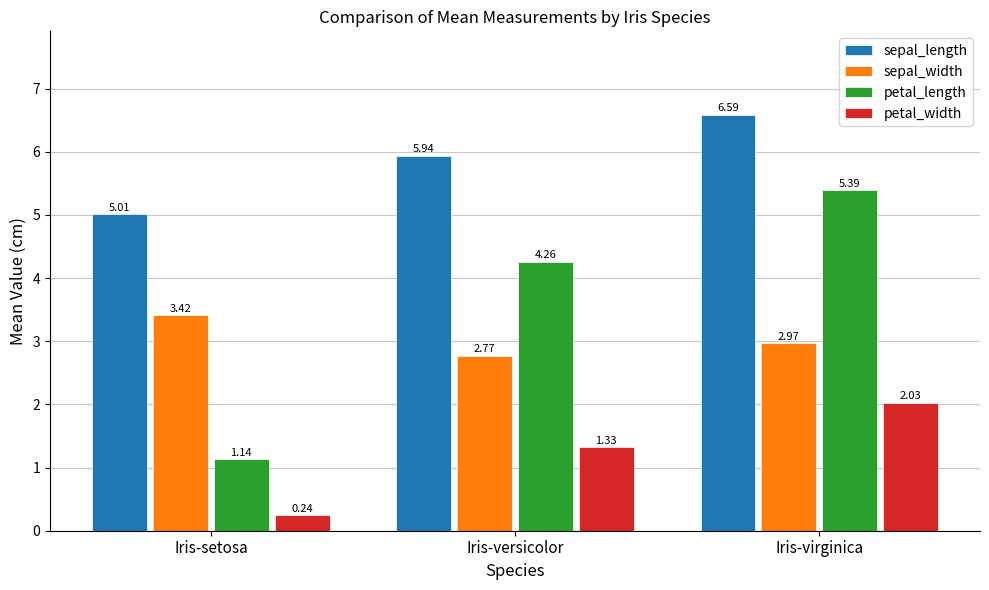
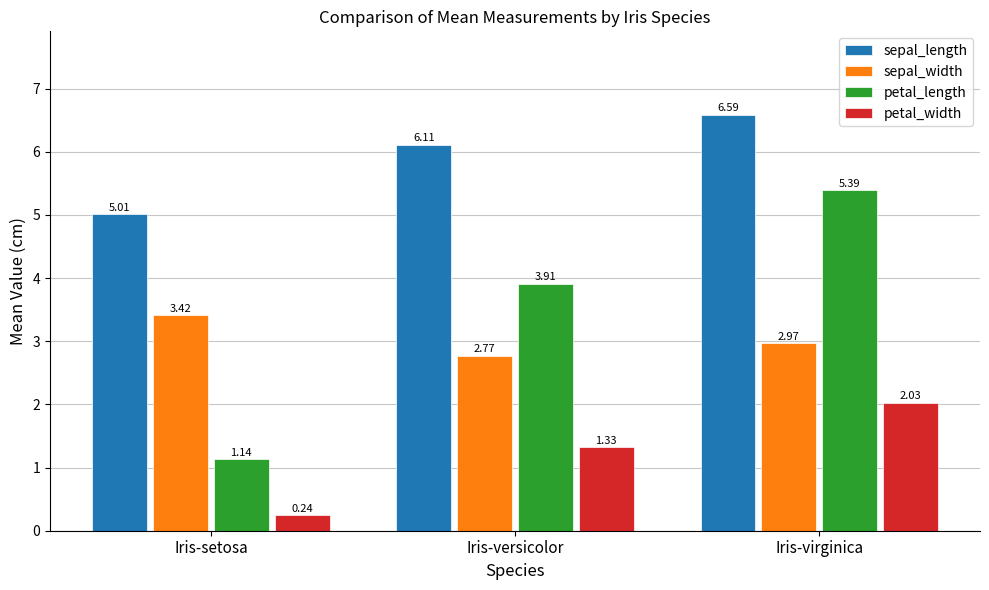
  {
    "sepal_length": {
      "Iris-setosa": 5.01,
-     "Iris-versicolor": 5.94,
+     "Iris-versicolor": 6.11,
      "Iris-virginica": 6.59
    },
    "sepal_width": {
      "Iris-setosa": 3.42,
      "Iris-versicolor": 2.77,
      "Iris-virginica": 2.97
    },
    "petal_length": {
      "Iris-setosa": 1.14,
-     "Iris-versicolor": 4.26,
+     "Iris-versicolor": 3.91,
      "Iris-virginica": 5.39
    },
    "petal_width": {
      "Iris-setosa": 0.24,
      "Iris-versicolor": 1.33,
      "Iris-virginica": 2.03
    }
  }
